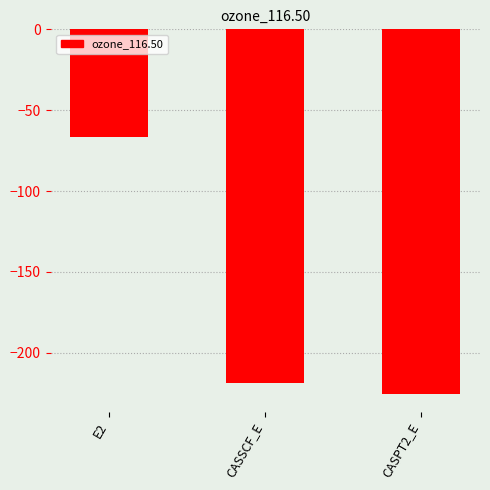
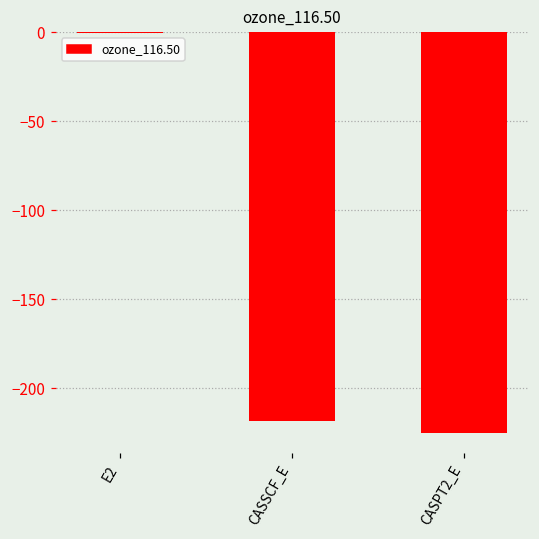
  {
-   "E2": -66,
+   "E2": -1,
    "CASSCF_E": -219,
    "CASPT2_E": -225
  }
